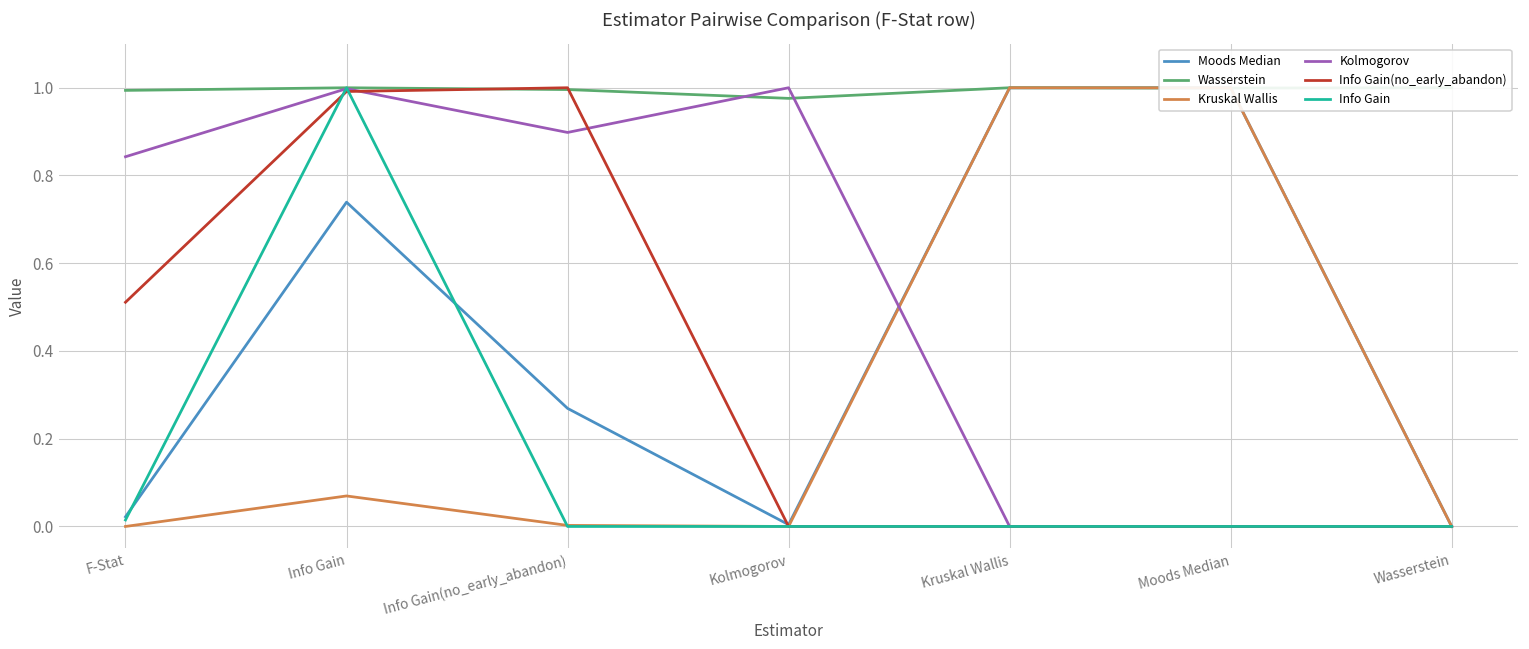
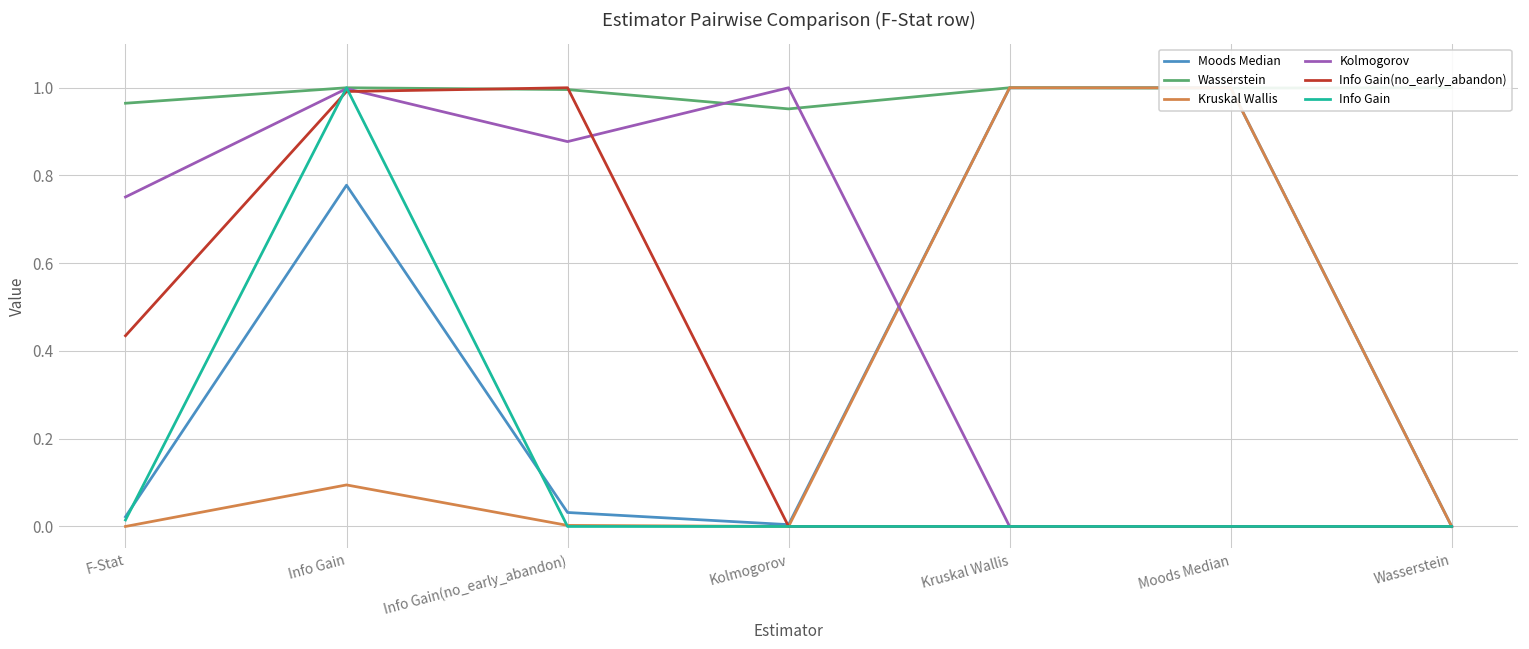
  {
    "Moods Median": {
      "F-Stat": 0.02,
-     "Info Gain": 0.74,
-     "Info Gain(no_early_abandon)": 0.27
+     "Info Gain": 0.78,
+     "Info Gain(no_early_abandon)": 0.03
    },
    "Wasserstein": {
-     "F-Stat": 0.99,
-     "Kolmogorov": 0.98
+     "F-Stat": 0.96,
+     "Kolmogorov": 0.95
    },
    "Kruskal Wallis": {
      "F-Stat": 0.00,
-     "Info Gain": 0.07
+     "Info Gain": 0.09
    },
    "Kolmogorov": {
-     "F-Stat": 0.84,
-     "Info Gain(no_early_abandon)": 0.90,
+     "F-Stat": 0.75,
+     "Info Gain(no_early_abandon)": 0.88,
      "Kolmogorov": 1.00
    },
    "Info Gain(no_early_abandon)": {
-     "F-Stat": 0.51,
+     "F-Stat": 0.43,
      "Info Gain": 0.99
    },
    "Info Gain": {
      "F-Stat": 0.01
    }
  }
